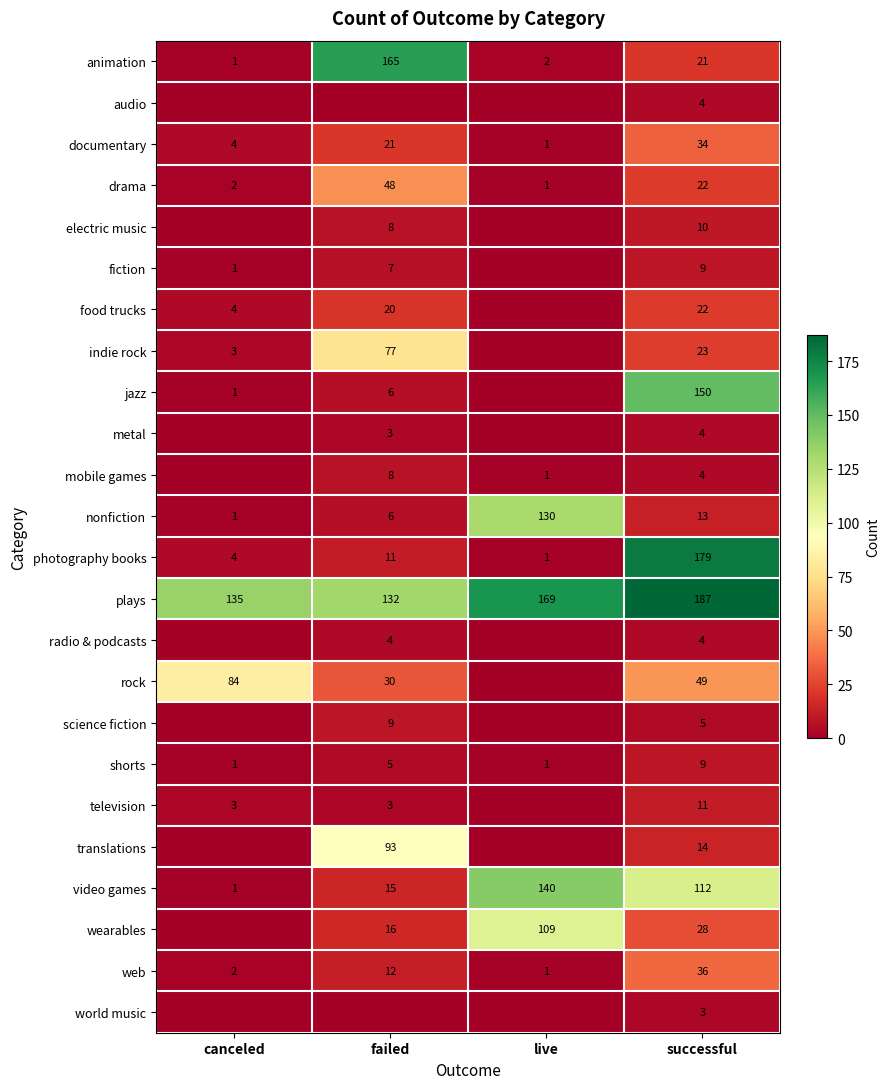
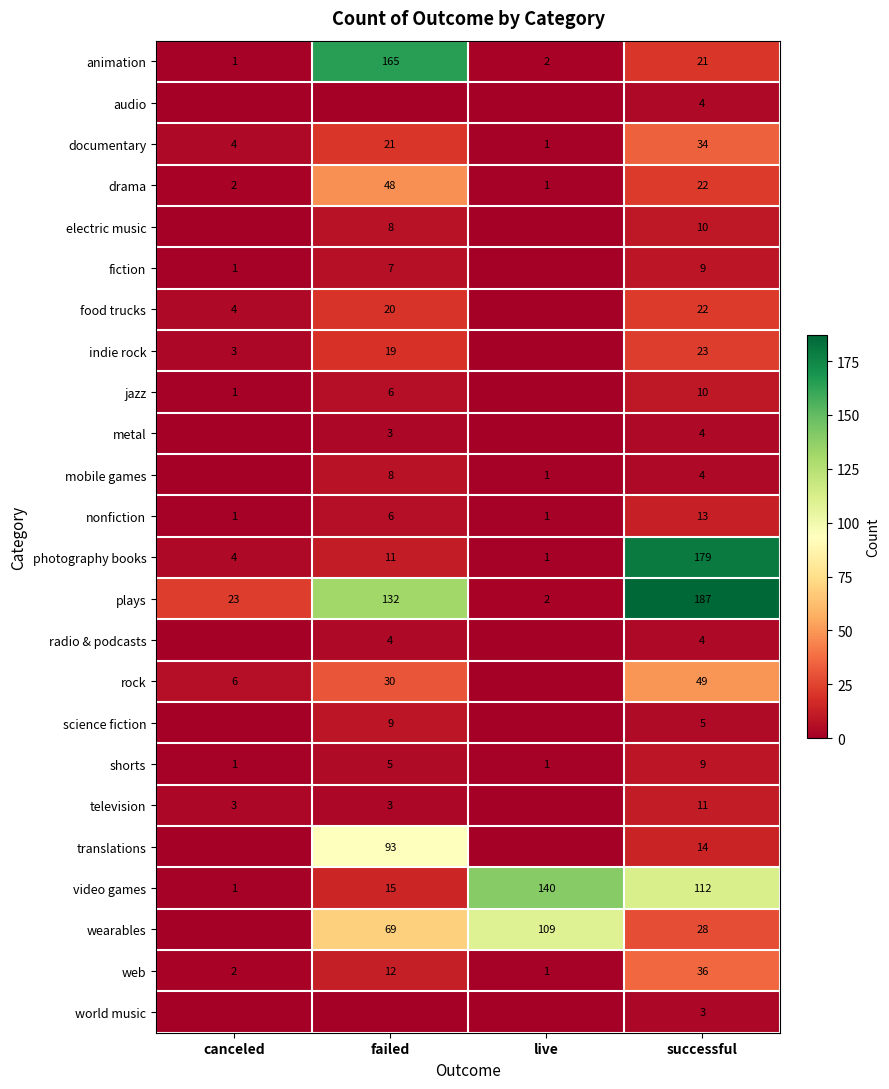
  {
    "animation": {
      "canceled": 1,
      "failed": 165,
      "live": 2,
      "successful": 21
    },
    "audio": {
      "successful": 4
    },
    "documentary": {
      "canceled": 4,
      "failed": 21,
      "live": 1,
      "successful": 34
    },
    "drama": {
      "canceled": 2,
      "failed": 48,
      "live": 1,
      "successful": 22
    },
    "electric music": {
      "failed": 8,
      "successful": 10
    },
    "fiction": {
      "canceled": 1,
      "failed": 7,
      "successful": 9
    },
    "food trucks": {
      "canceled": 4,
      "failed": 20,
      "successful": 22
    },
    "indie rock": {
      "canceled": 3,
-     "failed": 77,
+     "failed": 19,
      "successful": 23
    },
    "jazz": {
      "canceled": 1,
      "failed": 6,
-     "successful": 150
+     "successful": 10
    },
    "metal": {
      "failed": 3,
      "successful": 4
    },
    "mobile games": {
      "failed": 8,
      "live": 1,
      "successful": 4
    },
    "nonfiction": {
      "canceled": 1,
      "failed": 6,
-     "live": 130,
+     "live": 1,
      "successful": 13
    },
    "photography books": {
      "canceled": 4,
      "failed": 11,
      "live": 1,
      "successful": 179
    },
    "plays": {
-     "canceled": 135,
+     "canceled": 23,
      "failed": 132,
-     "live": 169,
+     "live": 2,
      "successful": 187
    },
    "radio & podcasts": {
      "failed": 4,
      "successful": 4
    },
    "rock": {
-     "canceled": 84,
+     "canceled": 6,
      "failed": 30,
      "successful": 49
    },
    "science fiction": {
      "failed": 9,
      "successful": 5
    },
    "shorts": {
      "canceled": 1,
      "failed": 5,
      "live": 1,
      "successful": 9
    },
    "television": {
      "canceled": 3,
      "failed": 3,
      "successful": 11
    },
    "translations": {
      "failed": 93,
      "successful": 14
    },
    "video games": {
      "canceled": 1,
      "failed": 15,
      "live": 140,
      "successful": 112
    },
    "wearables": {
-     "failed": 16,
+     "failed": 69,
      "live": 109,
      "successful": 28
    },
    "web": {
      "canceled": 2,
      "failed": 12,
      "live": 1,
      "successful": 36
    },
    "world music": {
      "successful": 3
    }
  }
